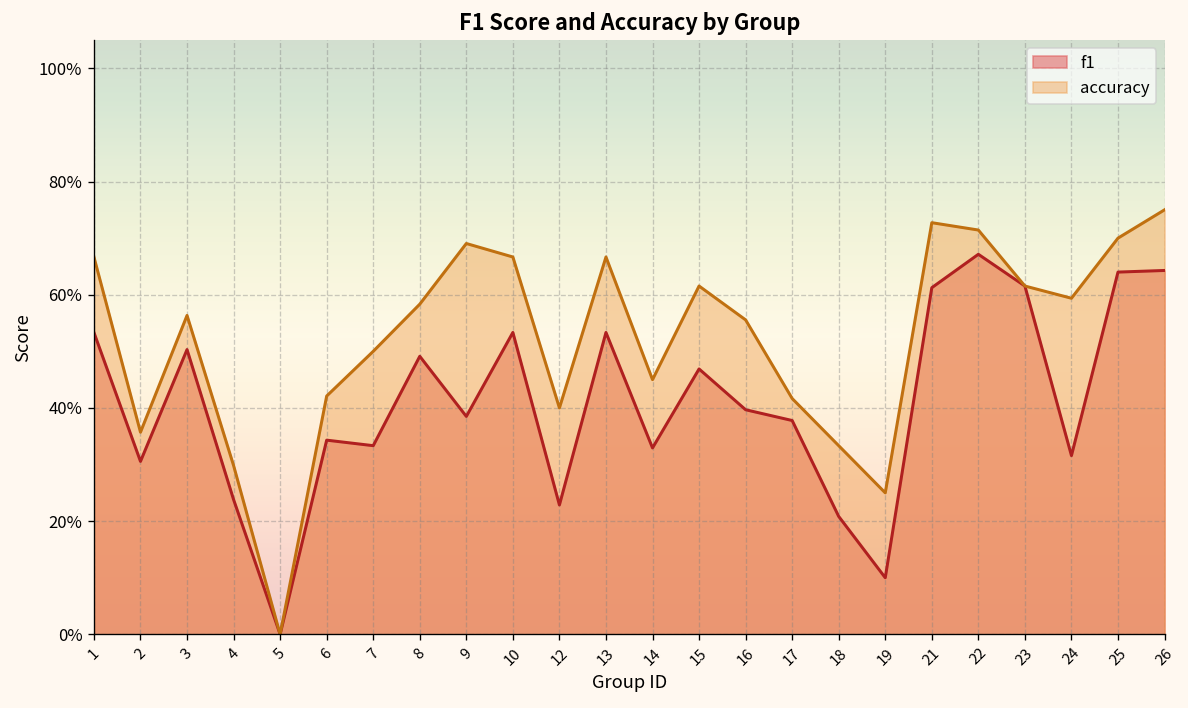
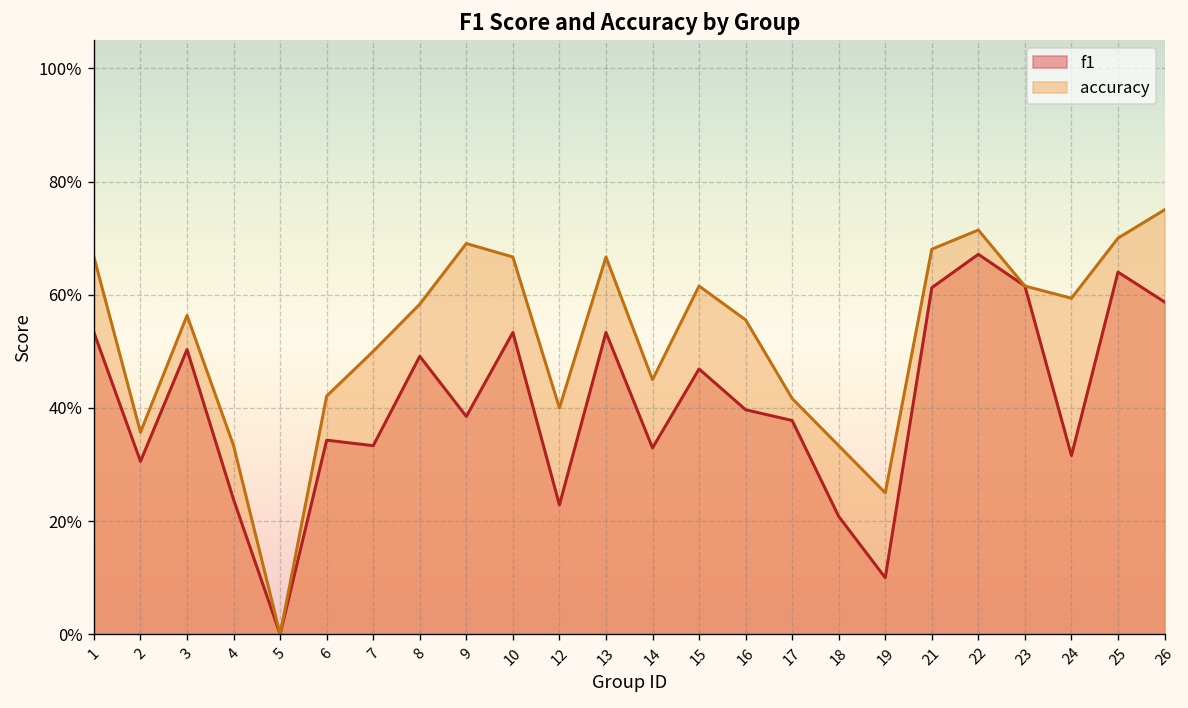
  {
    "f1": {
      "1": "53%",
      "2": "31%",
      "3": "50%",
      "4": "24%",
      "6": "34%",
      "7": "33%",
      "8": "49%",
      "9": "39%",
      "10": "53%",
      "12": "23%",
      "13": "53%",
      "14": "33%",
      "15": "47%",
      "16": "40%",
      "17": "38%",
      "18": "21%",
      "19": "10%",
      "21": "61%",
      "22": "67%",
      "24": "32%",
      "25": "64%",
-     "26": "64%"
+     "26": "59%"
    },
    "accuracy": {
      "1": "67%",
      "2": "36%",
      "3": "56%",
-     "4": "30%",
+     "4": "33%",
      "6": "42%",
      "7": "50%",
      "8": "58%",
      "9": "69%",
      "10": "67%",
      "12": "40%",
      "13": "67%",
      "14": "45%",
      "15": "62%",
      "16": "56%",
      "17": "42%",
      "18": "33%",
      "19": "25%",
-     "21": "73%",
+     "21": "68%",
      "22": "71%",
      "24": "59%",
      "25": "70%",
      "26": "75%"
    }
  }
